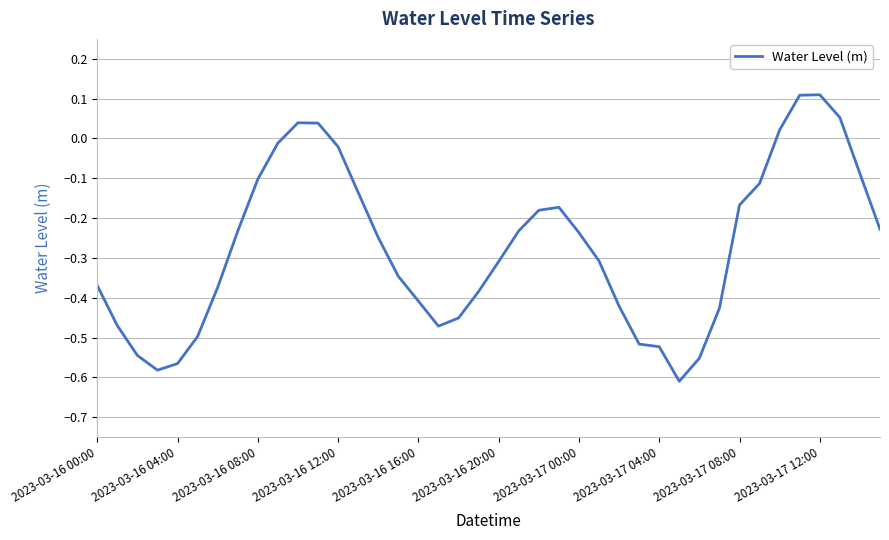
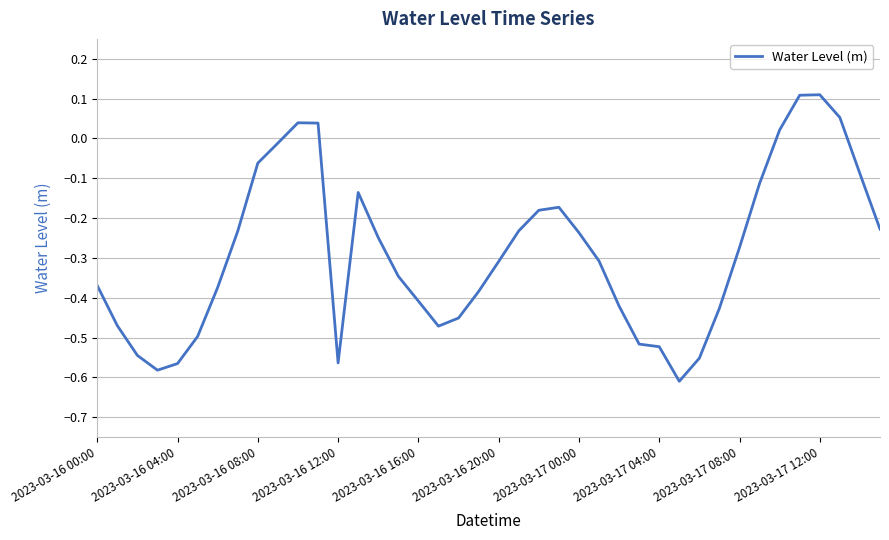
  {
    "2023-03-16 00:00": -0.37,
    "2023-03-16 04:00": -0.57,
-   "2023-03-16 08:00": -0.10,
-   "2023-03-16 12:00": -0.02,
+   "2023-03-16 08:00": -0.06,
+   "2023-03-16 12:00": -0.56,
    "2023-03-16 16:00": -0.41,
    "2023-03-16 20:00": -0.31,
    "2023-03-17 00:00": -0.24,
    "2023-03-17 04:00": -0.52,
-   "2023-03-17 08:00": -0.17,
+   "2023-03-17 08:00": -0.27,
    "2023-03-17 12:00": 0.11
  }
